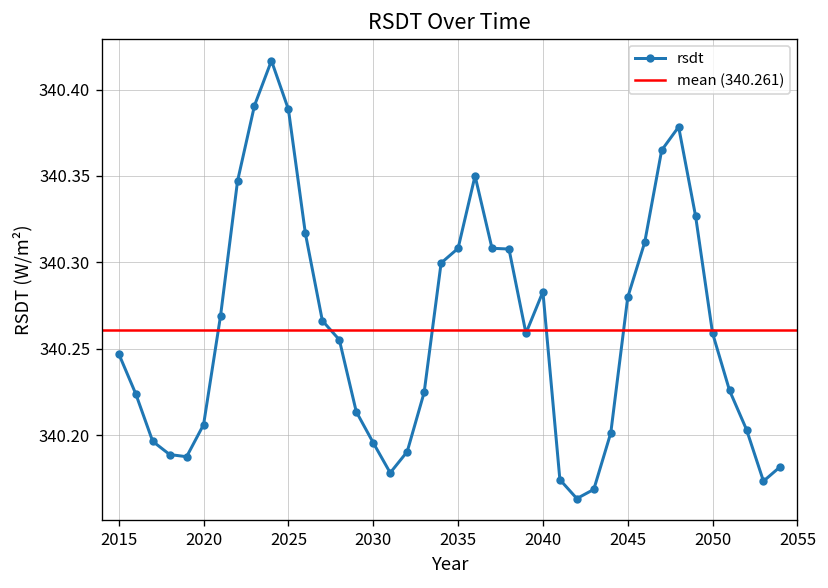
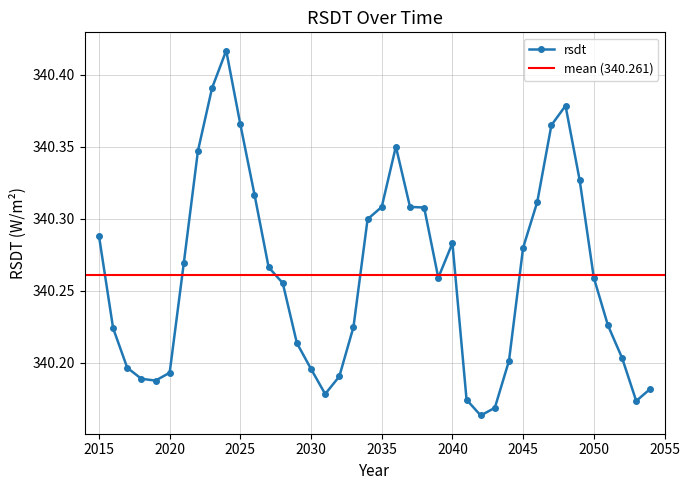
  {
-   "2015": 340.247,
-   "2020": 340.206,
-   "2025": 340.389,
+   "2015": 340.288,
+   "2020": 340.193,
+   "2025": 340.365,
    "2030": 340.196,
    "2035": 340.308,
    "2040": 340.283,
    "2045": 340.280,
    "2050": 340.259
  }
